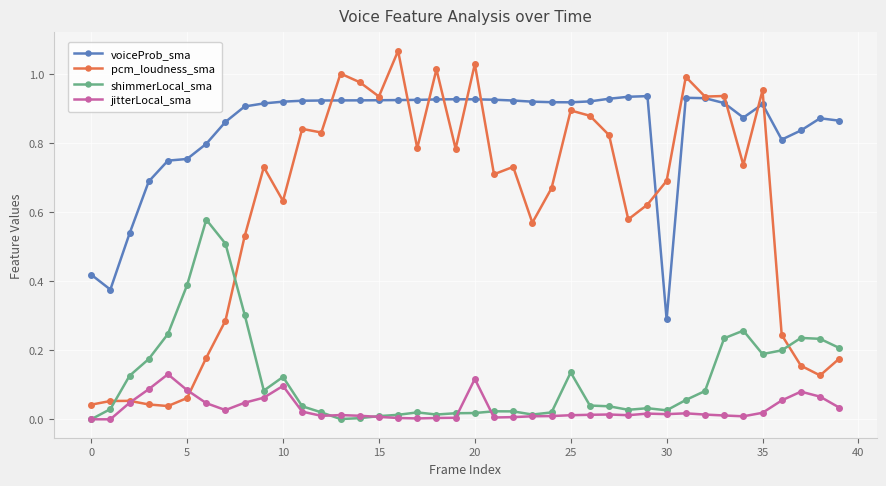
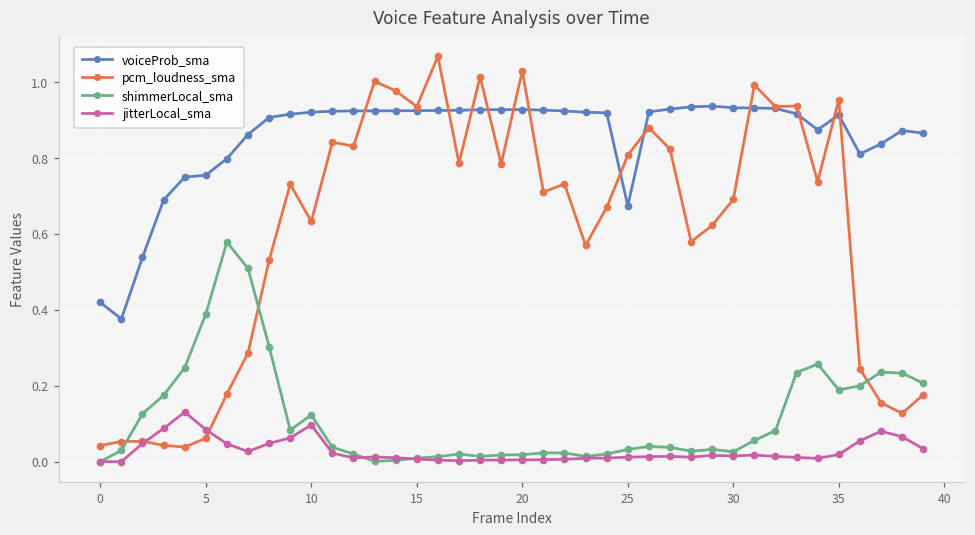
  {
    "voiceProb_sma": {
      "0": 0.42,
      "5": 0.76,
      "10": 0.92,
      "15": 0.93,
      "20": 0.93,
-     "25": 0.92,
-     "30": 0.29,
+     "25": 0.67,
+     "30": 0.93,
      "35": 0.91
    },
    "pcm_loudness_sma": {
      "0": 0.04,
      "5": 0.06,
      "10": 0.63,
      "15": 0.94,
      "20": 1.03,
-     "25": 0.90,
+     "25": 0.81,
      "30": 0.69,
      "35": 0.95
    },
    "shimmerLocal_sma": {
      "5": 0.39,
      "10": 0.12,
      "20": 0.02,
-     "25": 0.14,
+     "25": 0.03,
      "30": 0.03,
      "35": 0.19
    },
    "jitterLocal_sma": {
      "5": 0.08,
      "10": 0.10,
-     "20": 0.12,
+     "20": 0.00,
      "25": 0.01,
      "30": 0.01,
      "35": 0.02
    }
  }
